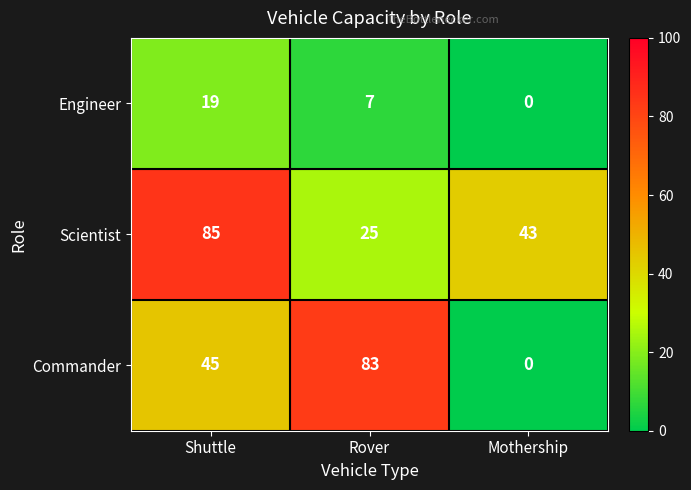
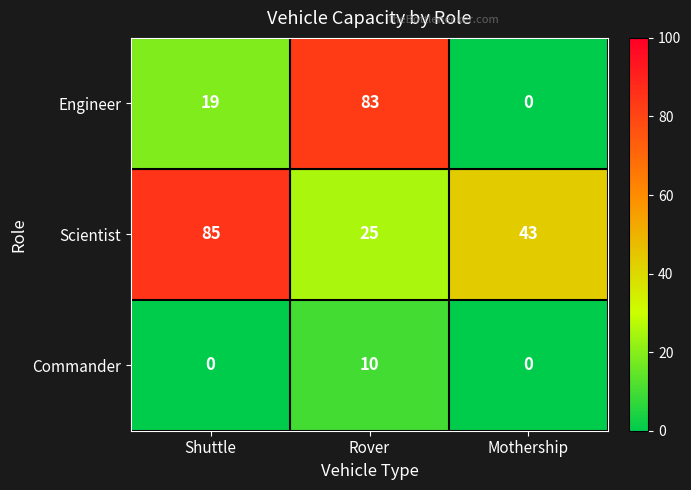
  {
    "Engineer": {
      "Shuttle": 19,
-     "Rover": 7,
+     "Rover": 83,
      "Mothership": 0
    },
    "Scientist": {
      "Shuttle": 85,
      "Rover": 25,
      "Mothership": 43
    },
    "Commander": {
-     "Shuttle": 45,
-     "Rover": 83,
+     "Shuttle": 0,
+     "Rover": 10,
      "Mothership": 0
    }
  }
